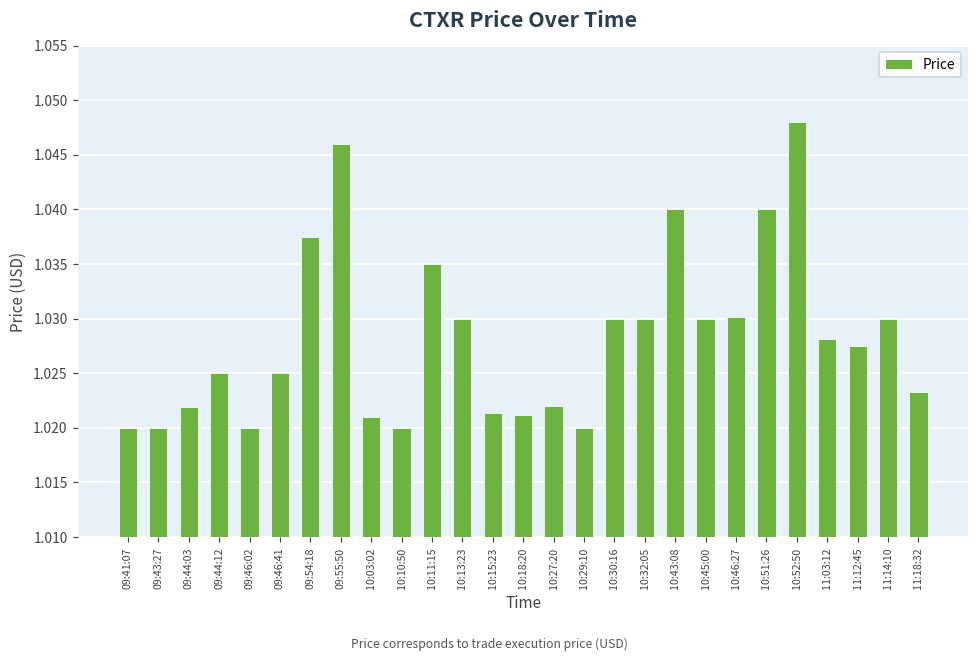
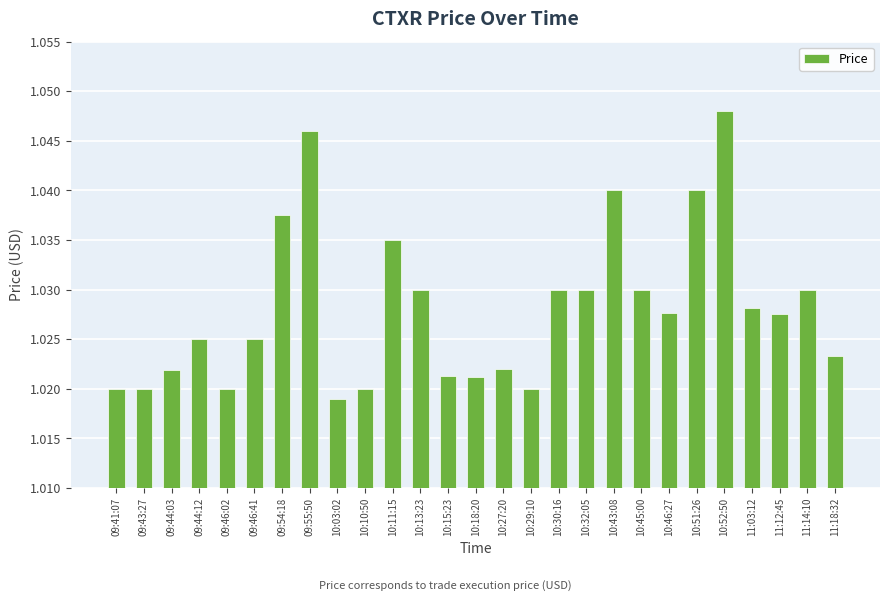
  {
    "09:41:07": 1.020,
    "09:43:27": 1.020,
    "09:44:03": 1.022,
    "09:44:12": 1.025,
    "09:46:02": 1.020,
    "09:46:41": 1.025,
    "09:54:18": 1.038,
    "09:55:50": 1.046,
-   "10:03:02": 1.021,
+   "10:03:02": 1.019,
    "10:10:50": 1.020,
    "10:11:15": 1.035,
    "10:13:23": 1.030,
    "10:15:23": 1.021,
    "10:18:20": 1.021,
    "10:27:20": 1.022,
    "10:29:10": 1.020,
    "10:30:16": 1.030,
    "10:32:05": 1.030,
    "10:43:08": 1.040,
    "10:45:00": 1.030,
-   "10:46:27": 1.030,
+   "10:46:27": 1.028,
    "10:51:26": 1.040,
    "10:52:50": 1.048,
    "11:03:12": 1.028,
    "11:12:45": 1.028,
    "11:14:10": 1.030,
    "11:18:32": 1.023
  }
